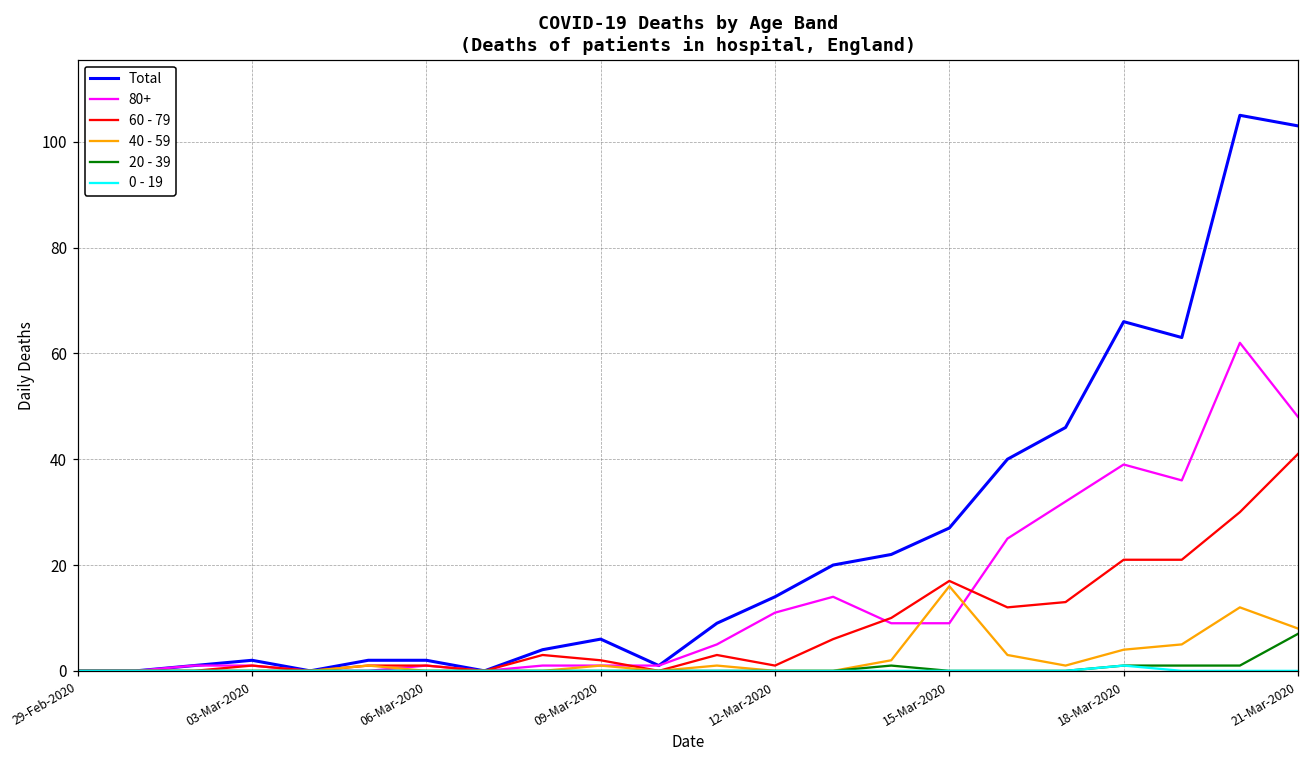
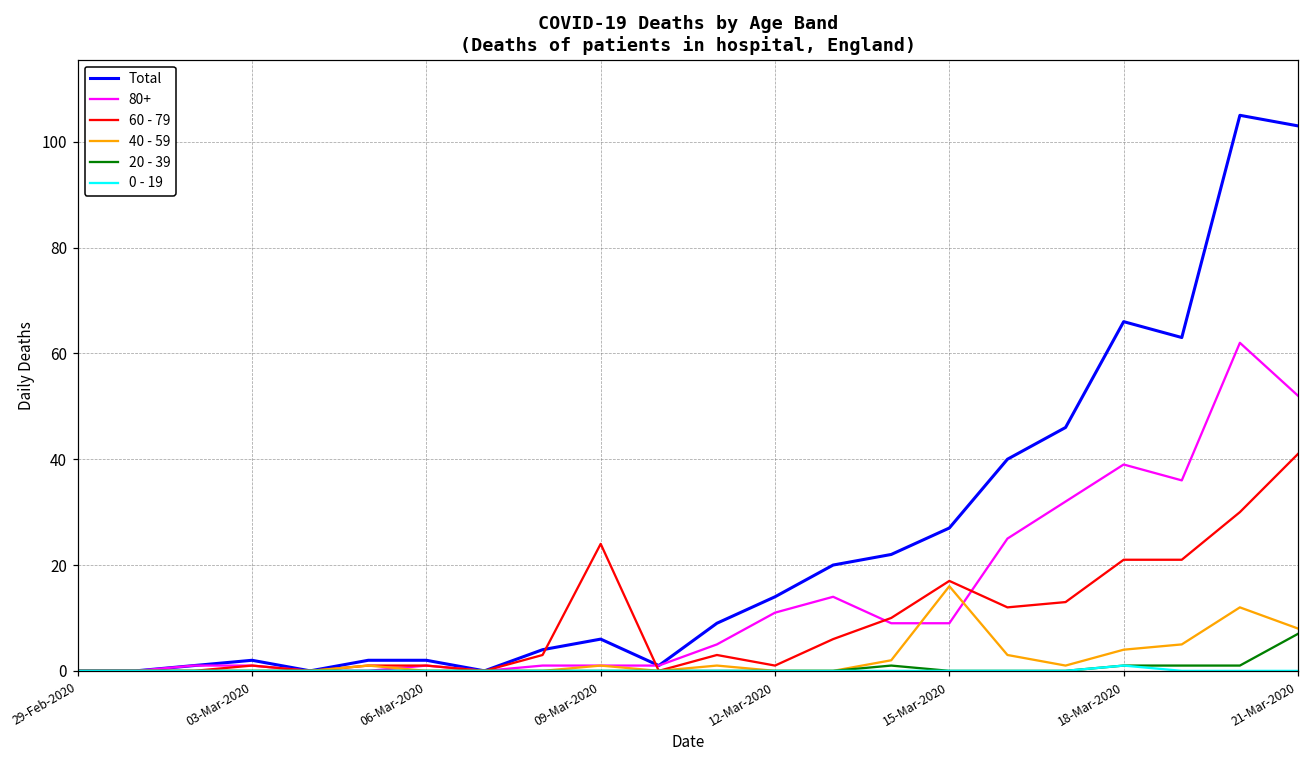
  {
    "Total": {
      "03-Mar-2020": 2,
      "06-Mar-2020": 2,
      "09-Mar-2020": 6,
      "12-Mar-2020": 14,
      "15-Mar-2020": 27,
      "18-Mar-2020": 66,
      "21-Mar-2020": 103
    },
    "80+": {
      "12-Mar-2020": 11,
      "15-Mar-2020": 9,
      "18-Mar-2020": 39,
-     "21-Mar-2020": 48
+     "21-Mar-2020": 52
    },
    "60 - 79": {
-     "09-Mar-2020": 2,
+     "09-Mar-2020": 24,
      "12-Mar-2020": 1,
      "15-Mar-2020": 17,
      "18-Mar-2020": 21,
      "21-Mar-2020": 41
    },
    "40 - 59": {
      "15-Mar-2020": 16,
      "18-Mar-2020": 4,
      "21-Mar-2020": 8
    },
    "20 - 39": {
      "21-Mar-2020": 7
    },
    "0 - 19": {
      "21-Mar-2020": 0
    }
  }
